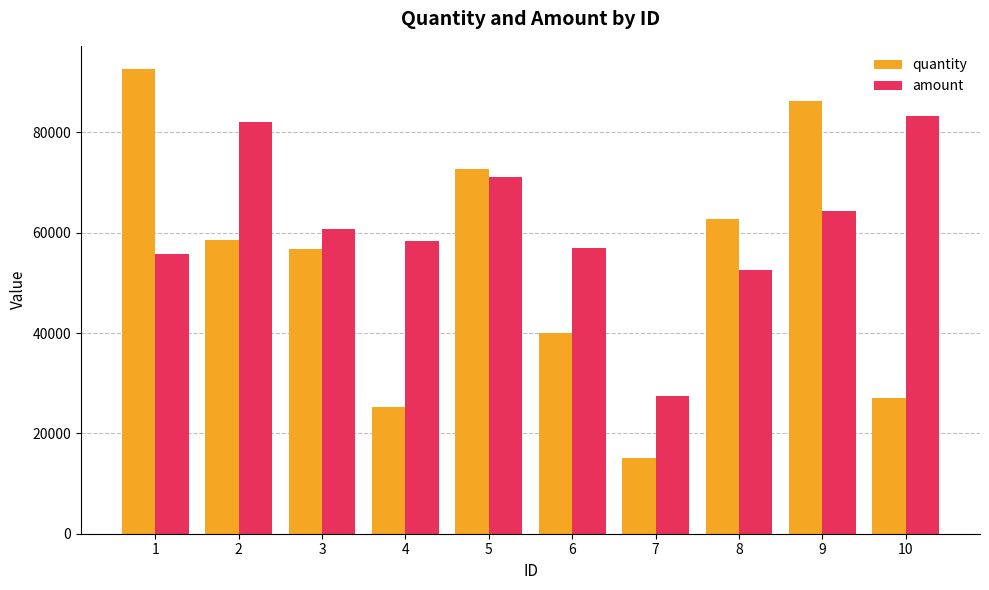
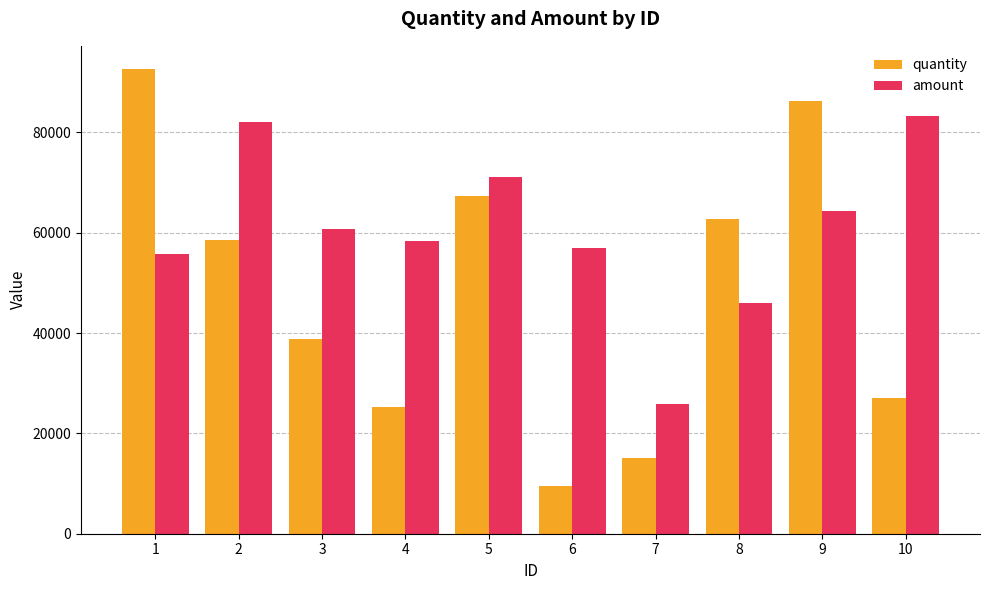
  {
    "quantity": {
      "1": 93000,
      "2": 59000,
-     "3": 57000,
+     "3": 39000,
      "4": 25000,
-     "5": 73000,
-     "6": 40000,
+     "5": 67000,
+     "6": 9000,
      "7": 15000,
      "8": 63000,
      "9": 86000,
      "10": 27000
    },
    "amount": {
      "1": 56000,
      "2": 82000,
      "3": 61000,
      "4": 58000,
      "5": 71000,
      "6": 57000,
-     "7": 28000,
-     "8": 53000,
+     "7": 26000,
+     "8": 46000,
      "9": 64000,
      "10": 83000
    }
  }
